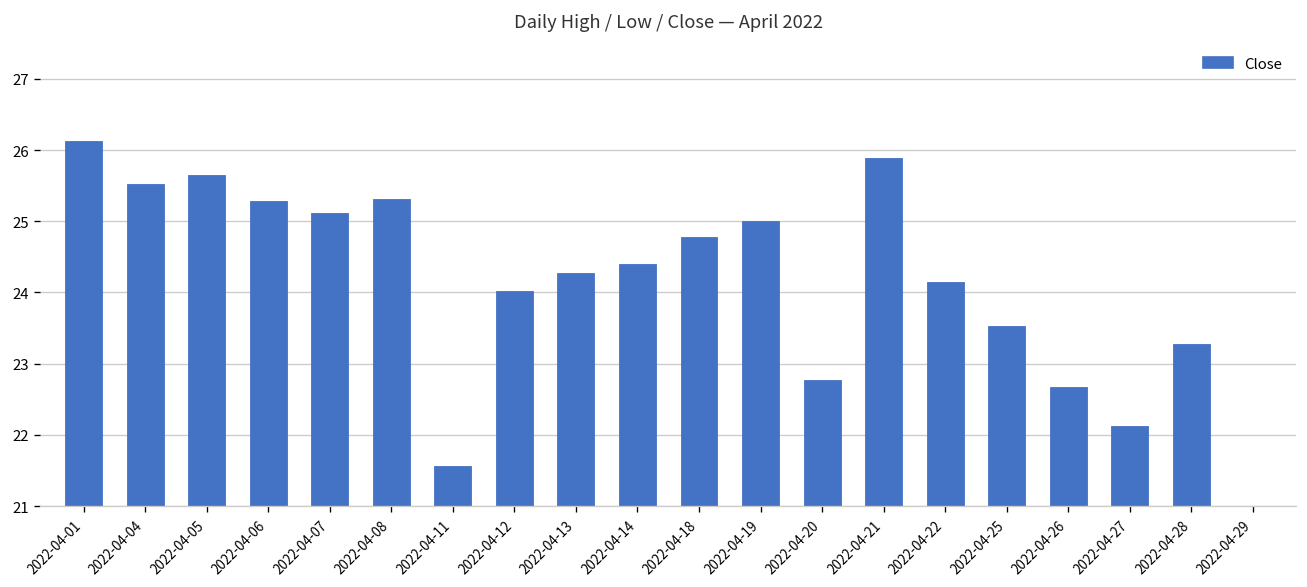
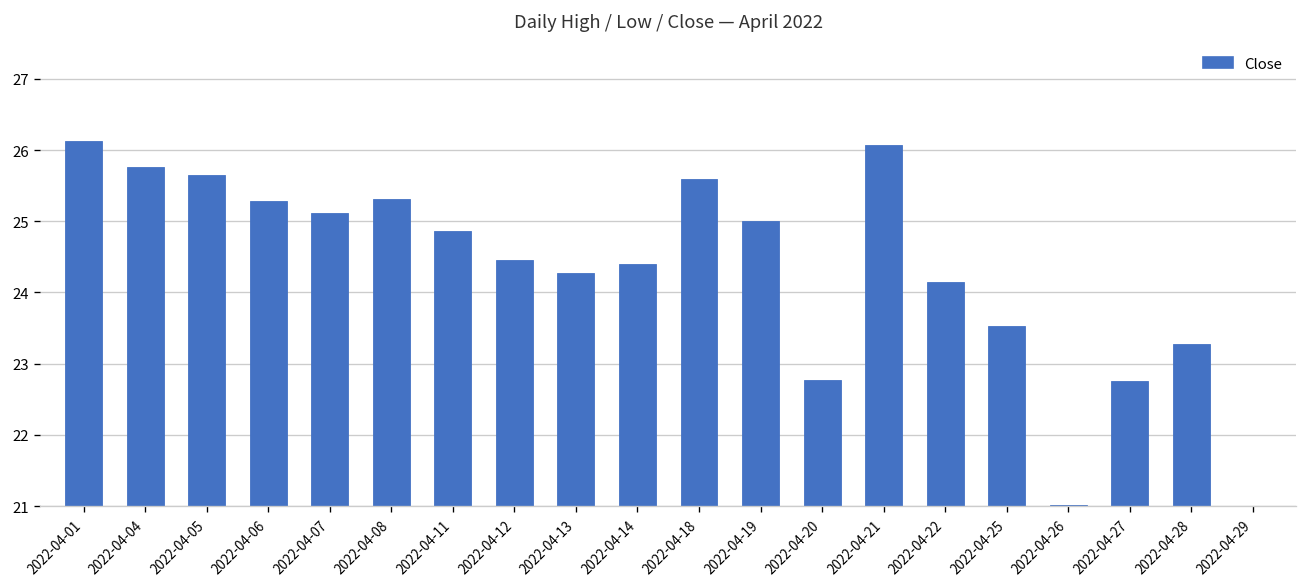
  {
    "2022-04-01": 26.1,
-   "2022-04-04": 25.5,
+   "2022-04-04": 25.8,
    "2022-04-05": 25.7,
    "2022-04-06": 25.3,
    "2022-04-07": 25.1,
    "2022-04-08": 25.3,
-   "2022-04-11": 21.6,
-   "2022-04-12": 24.0,
+   "2022-04-11": 24.9,
+   "2022-04-12": 24.5,
    "2022-04-13": 24.3,
    "2022-04-14": 24.4,
-   "2022-04-18": 24.8,
+   "2022-04-18": 25.6,
    "2022-04-19": 25.0,
    "2022-04-20": 22.8,
-   "2022-04-21": 25.9,
+   "2022-04-21": 26.1,
    "2022-04-22": 24.2,
    "2022-04-25": 23.5,
-   "2022-04-26": 22.7,
-   "2022-04-27": 22.1,
+   "2022-04-26": 21.0,
+   "2022-04-27": 22.8,
    "2022-04-28": 23.3
  }
